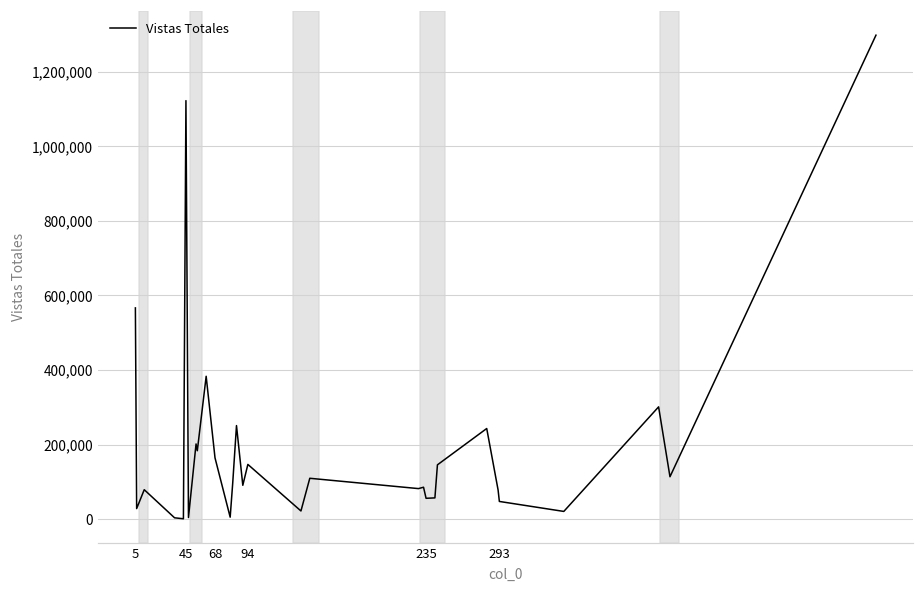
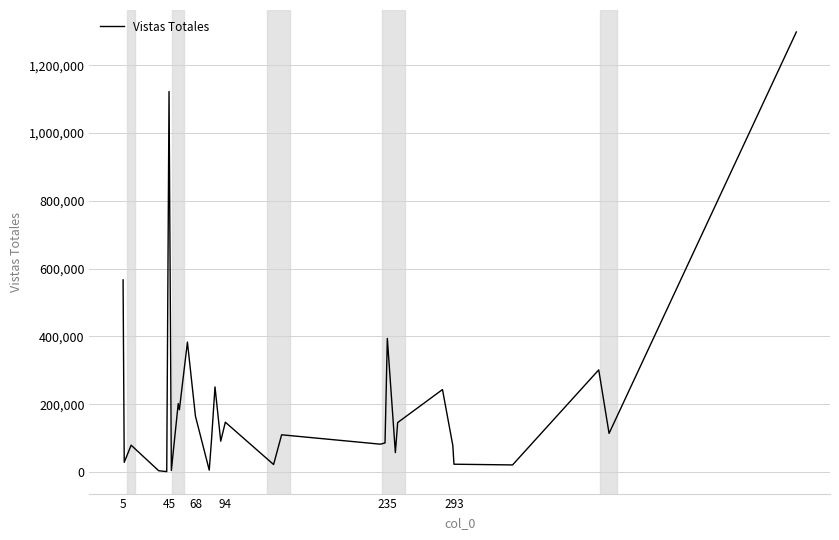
  {
    "5": "570,000",
    "45": "1,120,000",
    "68": "160,000",
    "94": "150,000",
-   "235": "60,000",
-   "293": "50,000"
+   "235": "390,000",
+   "293": "20,000"
  }
